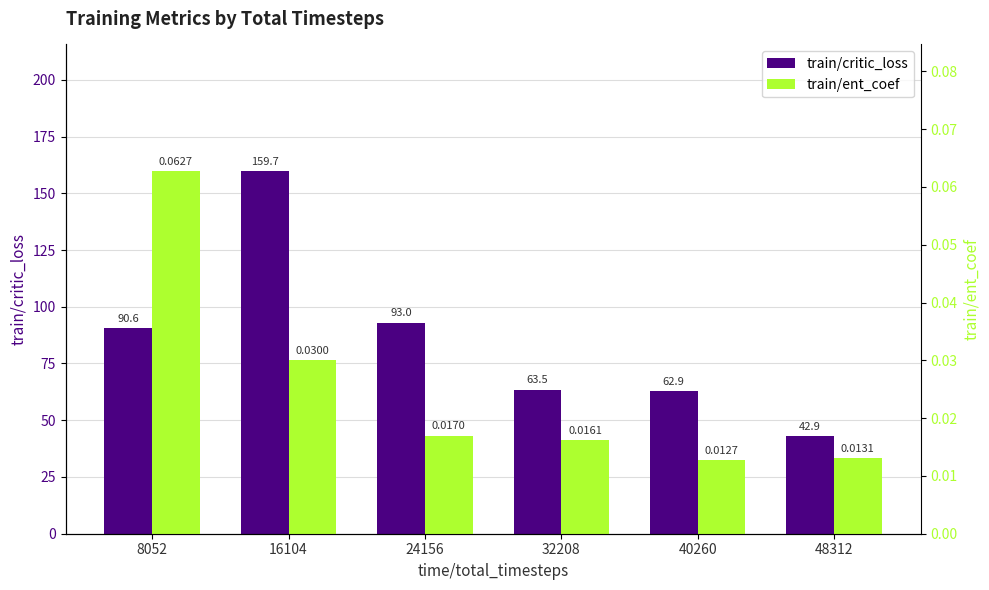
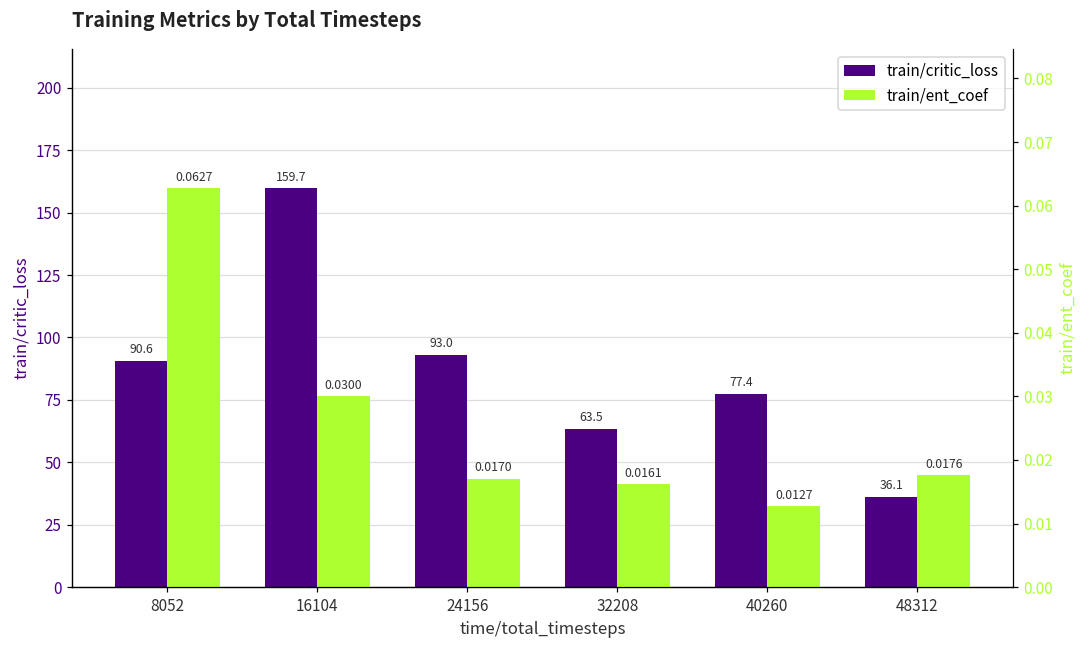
  {
    "train/critic_loss": {
      "8052": 90.6,
      "16104": 159.7,
      "24156": 93.0,
      "32208": 63.5,
-     "40260": 62.9,
-     "48312": 42.9
+     "40260": 77.4,
+     "48312": 36.1
    },
    "train/ent_coef": {
      "8052": 0.0627,
      "16104": 0.0300,
      "24156": 0.0170,
      "32208": 0.0161,
      "40260": 0.0127,
-     "48312": 0.0131
+     "48312": 0.0176
    }
  }
